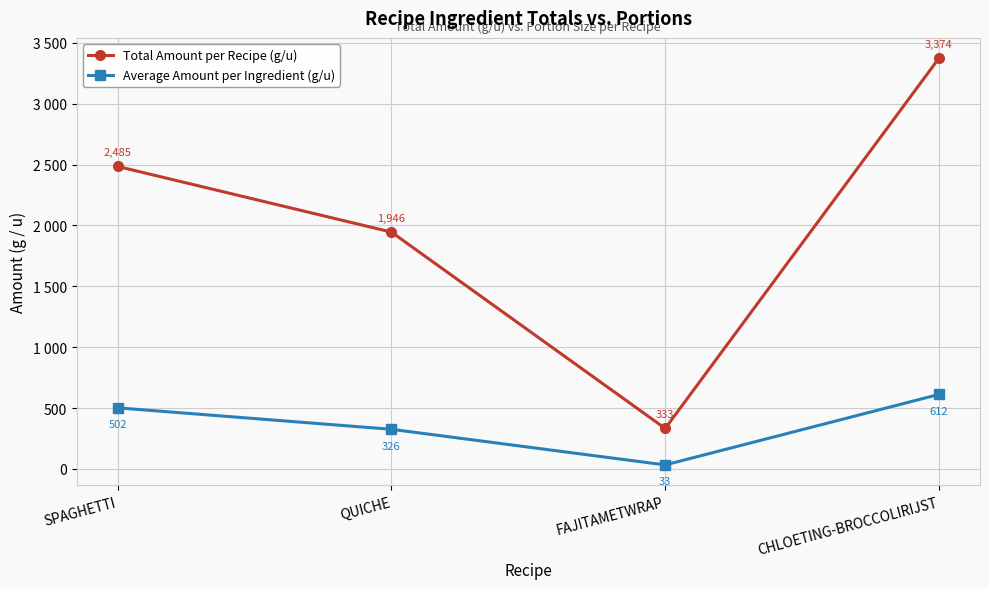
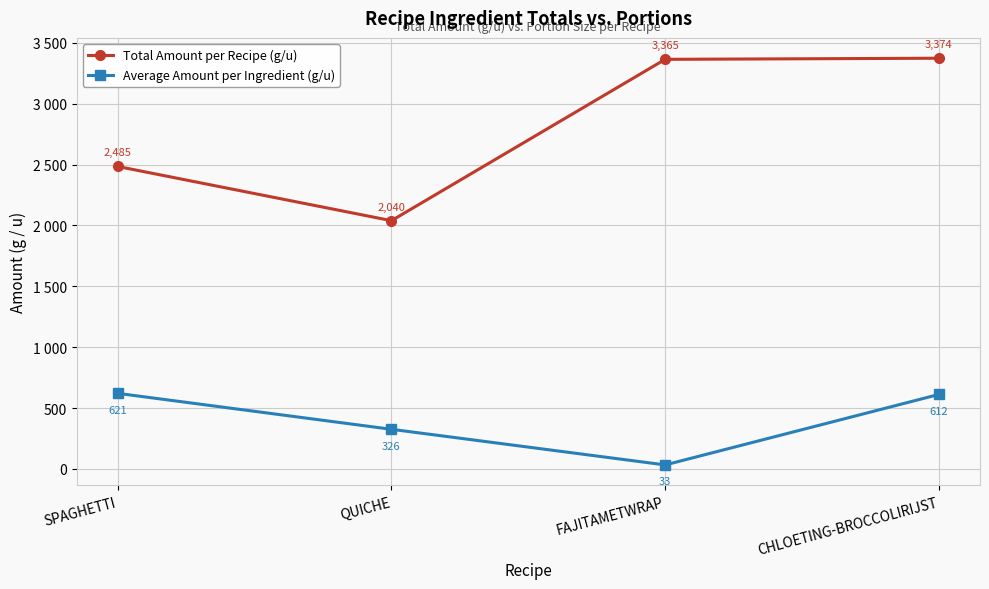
  {
    "Total Amount per Recipe (g/u)": {
      "SPAGHETTI": "2,485",
-     "QUICHE": "1,946",
-     "FAJITAMETWRAP": "333",
+     "QUICHE": "2,040",
+     "FAJITAMETWRAP": "3,365",
      "CHLOETING-BROCCOLIRIJST": "3,374"
    },
    "Average Amount per Ingredient (g/u)": {
-     "SPAGHETTI": "502",
+     "SPAGHETTI": "621",
      "QUICHE": "326",
      "FAJITAMETWRAP": "33",
      "CHLOETING-BROCCOLIRIJST": "612"
    }
  }
